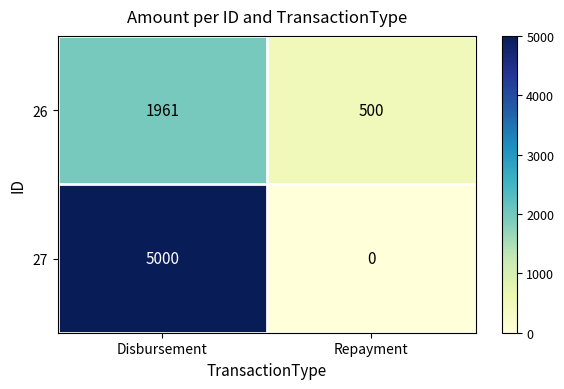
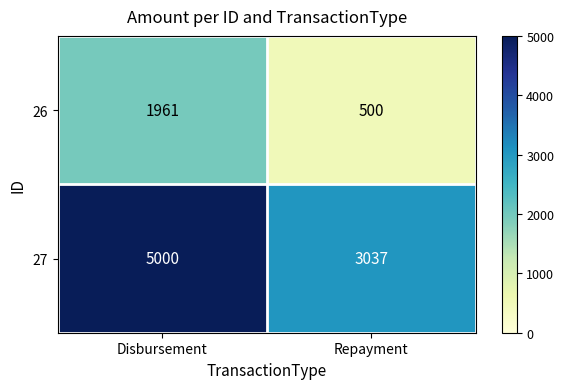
  {
    "26": {
      "Disbursement": 1961,
      "Repayment": 500
    },
    "27": {
      "Disbursement": 5000,
-     "Repayment": 0
+     "Repayment": 3037
    }
  }
